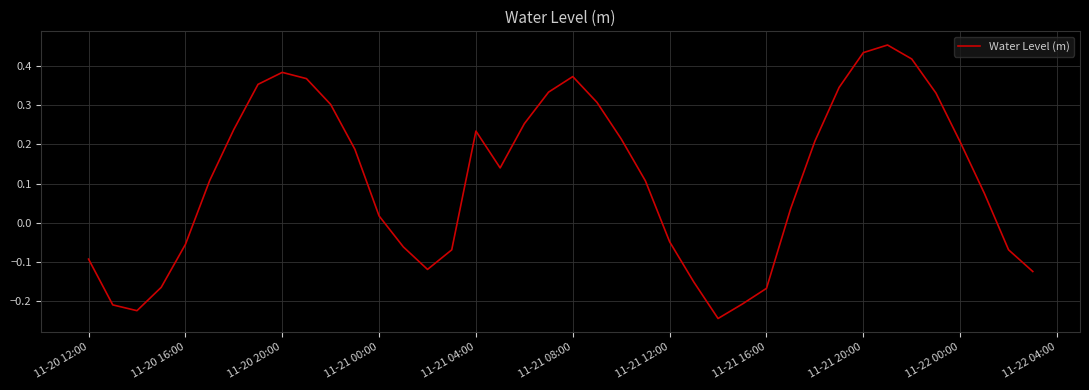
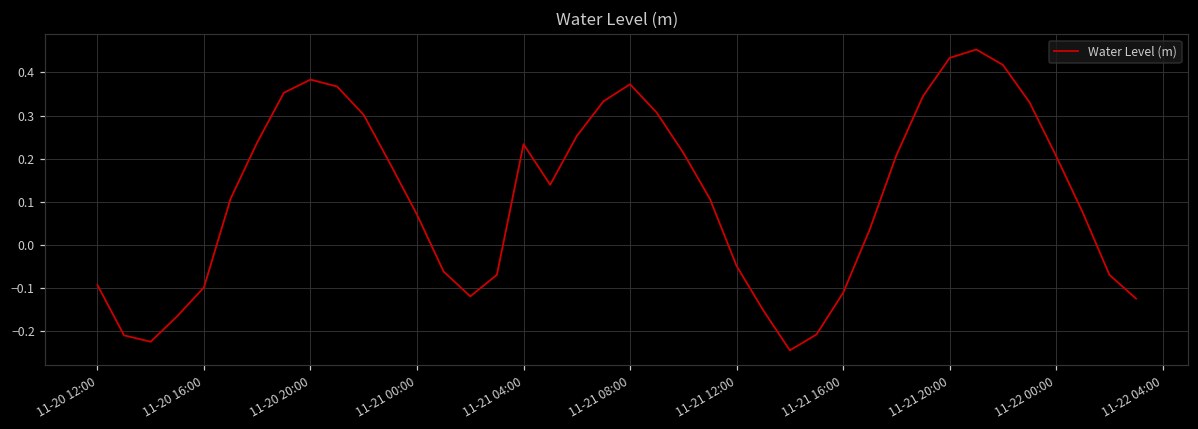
  {
    "11-20 12:00": -0.09,
-   "11-20 16:00": -0.06,
+   "11-20 16:00": -0.10,
    "11-20 20:00": 0.38,
-   "11-21 00:00": 0.02,
+   "11-21 00:00": 0.07,
    "11-21 04:00": 0.23,
    "11-21 08:00": 0.37,
    "11-21 12:00": -0.05,
-   "11-21 16:00": -0.17,
+   "11-21 16:00": -0.11,
    "11-21 20:00": 0.43,
    "11-22 00:00": 0.21
  }
